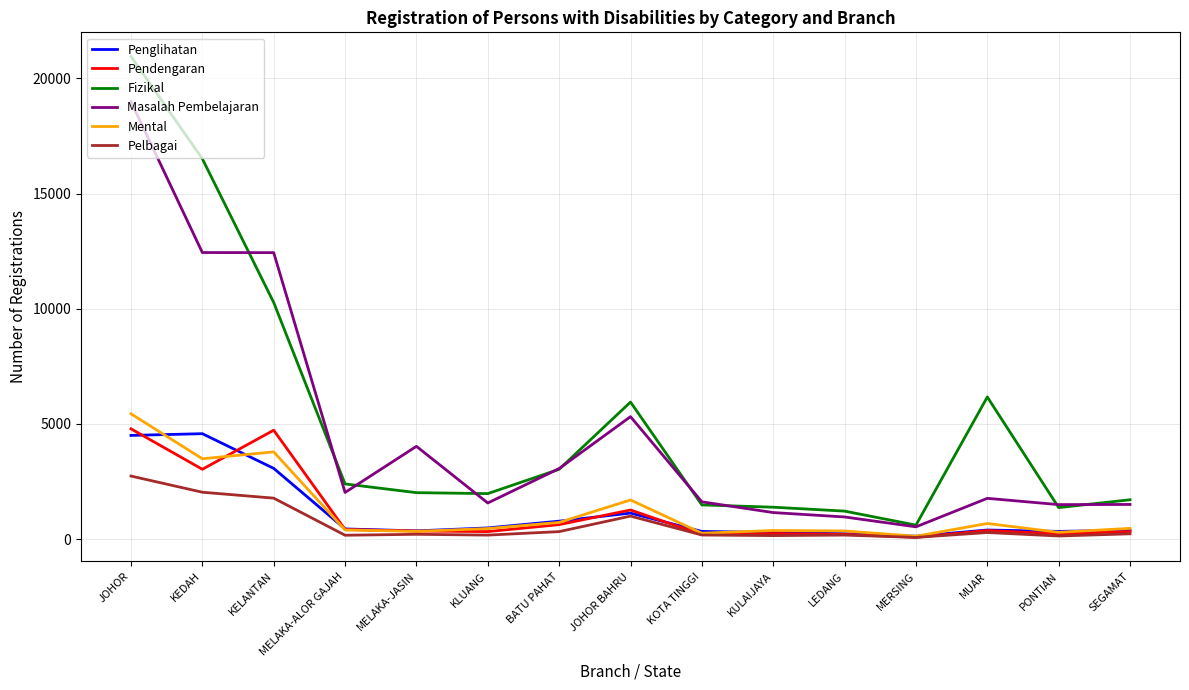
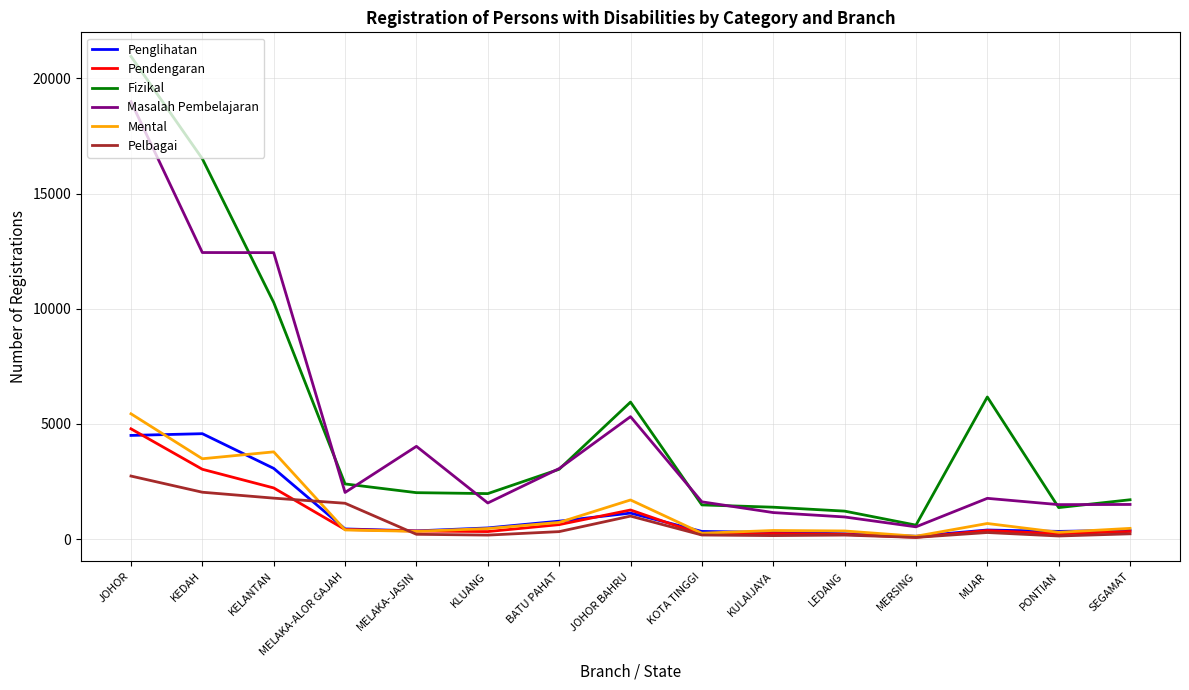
  {
    "Penglihatan": {
      "JOHOR": 4500,
      "KEDAH": 4600,
      "KELANTAN": 3100,
      "JOHOR BAHRU": 1100
    },
    "Pendengaran": {
      "JOHOR": 4800,
      "KEDAH": 3000,
-     "KELANTAN": 4700,
+     "KELANTAN": 2200,
      "KLUANG": 300,
      "JOHOR BAHRU": 1300
    },
    "Fizikal": {
      "KEDAH": 16500,
      "KELANTAN": 10300,
      "MELAKA-ALOR GAJAH": 2400,
      "MELAKA-JASIN": 2000,
      "KLUANG": 2000,
      "JOHOR BAHRU": 5900,
      "KOTA TINGGI": 1500,
      "KULAIJAYA": 1400,
      "LEDANG": 1200,
      "MUAR": 6200,
      "PONTIAN": 1400,
      "SEGAMAT": 1700
    },
    "Masalah Pembelajaran": {
      "KEDAH": 12400,
      "KELANTAN": 12400,
      "MELAKA-ALOR GAJAH": 2000,
      "MELAKA-JASIN": 4000,
      "KLUANG": 1600,
      "JOHOR BAHRU": 5300,
      "KOTA TINGGI": 1600,
      "KULAIJAYA": 1200,
      "LEDANG": 1000,
      "MUAR": 1800,
      "PONTIAN": 1500,
      "SEGAMAT": 1500
    },
    "Mental": {
      "JOHOR": 5400,
      "KEDAH": 3500,
      "KELANTAN": 3800,
      "JOHOR BAHRU": 1700,
      "LEDANG": 400,
      "MUAR": 700
    },
    "Pelbagai": {
      "JOHOR": 2700,
      "KEDAH": 2000,
      "KELANTAN": 1800,
-     "MELAKA-ALOR GAJAH": 200,
+     "MELAKA-ALOR GAJAH": 1600,
      "MELAKA-JASIN": 200,
      "KLUANG": 200,
      "BATU PAHAT": 300,
      "JOHOR BAHRU": 1000
    }
  }
